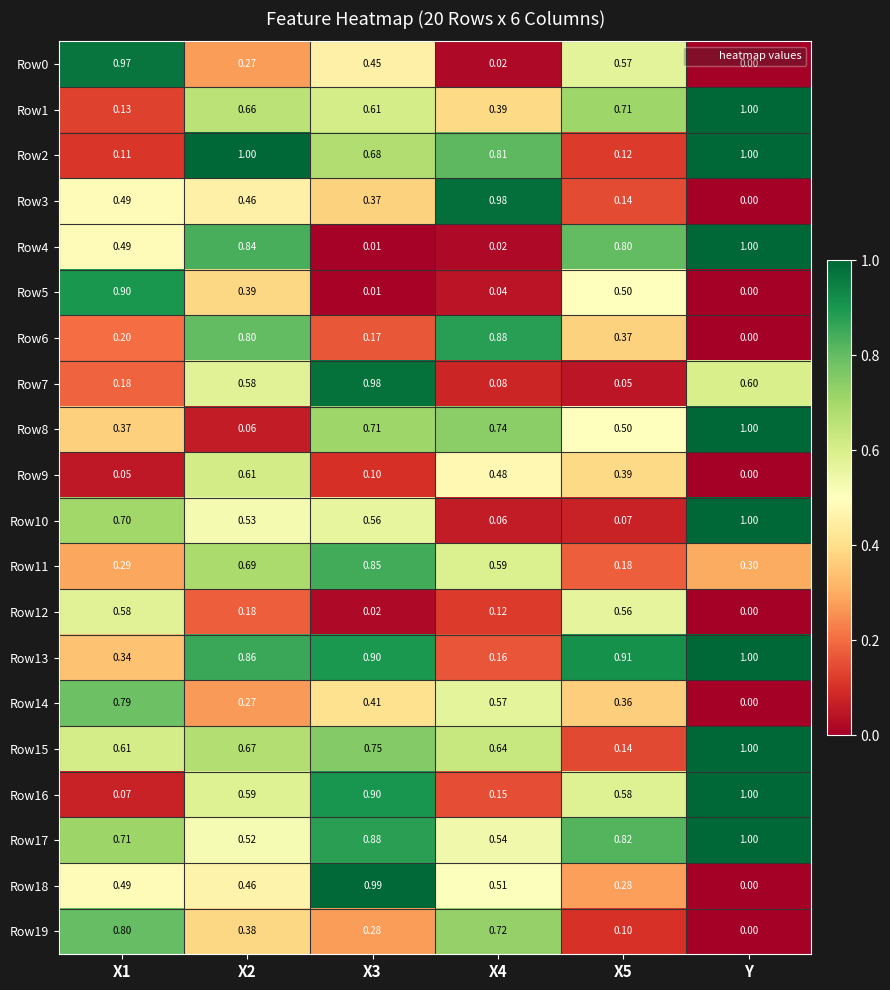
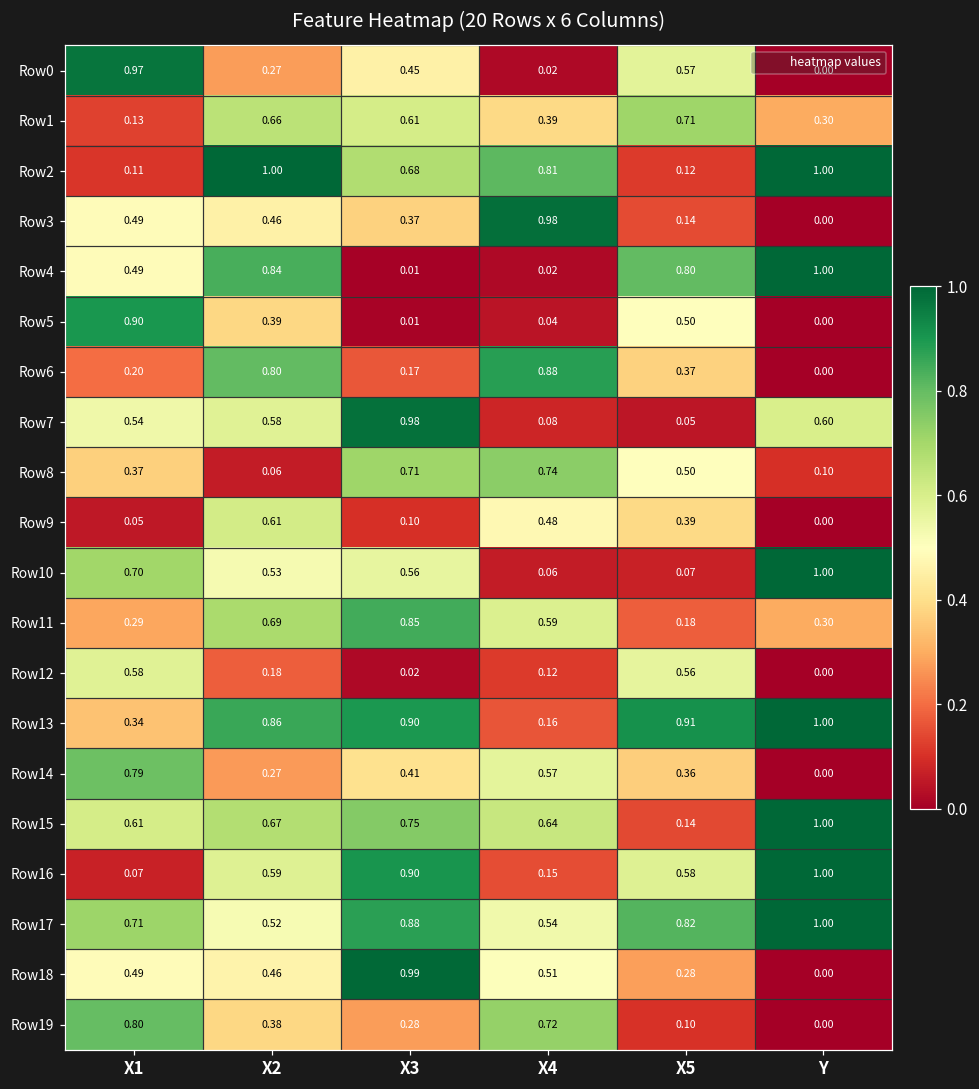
  {
    "Row0": {
      "X1": 0.97,
      "X2": 0.27,
      "X3": 0.45,
      "X4": 0.02,
      "X5": 0.57
    },
    "Row1": {
      "X1": 0.13,
      "X2": 0.66,
      "X3": 0.61,
      "X4": 0.39,
      "X5": 0.71,
-     "Y": 1.00
+     "Y": 0.30
    },
    "Row2": {
      "X1": 0.11,
      "X2": 1.00,
      "X3": 0.68,
      "X4": 0.81,
      "X5": 0.12,
      "Y": 1.00
    },
    "Row3": {
      "X1": 0.49,
      "X2": 0.46,
      "X3": 0.37,
      "X4": 0.98,
      "X5": 0.14,
      "Y": 0.00
    },
    "Row4": {
      "X1": 0.49,
      "X2": 0.84,
      "X3": 0.01,
      "X4": 0.02,
      "X5": 0.80,
      "Y": 1.00
    },
    "Row5": {
      "X1": 0.90,
      "X2": 0.39,
      "X3": 0.01,
      "X4": 0.04,
      "X5": 0.50,
      "Y": 0.00
    },
    "Row6": {
      "X1": 0.20,
      "X2": 0.80,
      "X3": 0.17,
      "X4": 0.88,
      "X5": 0.37,
      "Y": 0.00
    },
    "Row7": {
-     "X1": 0.18,
+     "X1": 0.54,
      "X2": 0.58,
      "X3": 0.98,
      "X4": 0.08,
      "X5": 0.05,
      "Y": 0.60
    },
    "Row8": {
      "X1": 0.37,
      "X2": 0.06,
      "X3": 0.71,
      "X4": 0.74,
      "X5": 0.50,
-     "Y": 1.00
+     "Y": 0.10
    },
    "Row9": {
      "X1": 0.05,
      "X2": 0.61,
      "X3": 0.10,
      "X4": 0.48,
      "X5": 0.39,
      "Y": 0.00
    },
    "Row10": {
      "X1": 0.70,
      "X2": 0.53,
      "X3": 0.56,
      "X4": 0.06,
      "X5": 0.07,
      "Y": 1.00
    },
    "Row11": {
      "X1": 0.29,
      "X2": 0.69,
      "X3": 0.85,
      "X4": 0.59,
      "X5": 0.18,
      "Y": 0.30
    },
    "Row12": {
      "X1": 0.58,
      "X2": 0.18,
      "X3": 0.02,
      "X4": 0.12,
      "X5": 0.56,
      "Y": 0.00
    },
    "Row13": {
      "X1": 0.34,
      "X2": 0.86,
      "X3": 0.90,
      "X4": 0.16,
      "X5": 0.91,
      "Y": 1.00
    },
    "Row14": {
      "X1": 0.79,
      "X2": 0.27,
      "X3": 0.41,
      "X4": 0.57,
      "X5": 0.36,
      "Y": 0.00
    },
    "Row15": {
      "X1": 0.61,
      "X2": 0.67,
      "X3": 0.75,
      "X4": 0.64,
      "X5": 0.14,
      "Y": 1.00
    },
    "Row16": {
      "X1": 0.07,
      "X2": 0.59,
      "X3": 0.90,
      "X4": 0.15,
      "X5": 0.58,
      "Y": 1.00
    },
    "Row17": {
      "X1": 0.71,
      "X2": 0.52,
      "X3": 0.88,
      "X4": 0.54,
      "X5": 0.82,
      "Y": 1.00
    },
    "Row18": {
      "X1": 0.49,
      "X2": 0.46,
      "X3": 0.99,
      "X4": 0.51,
      "X5": 0.28,
      "Y": 0.00
    },
    "Row19": {
      "X1": 0.80,
      "X2": 0.38,
      "X3": 0.28,
      "X4": 0.72,
      "X5": 0.10,
      "Y": 0.00
    }
  }
